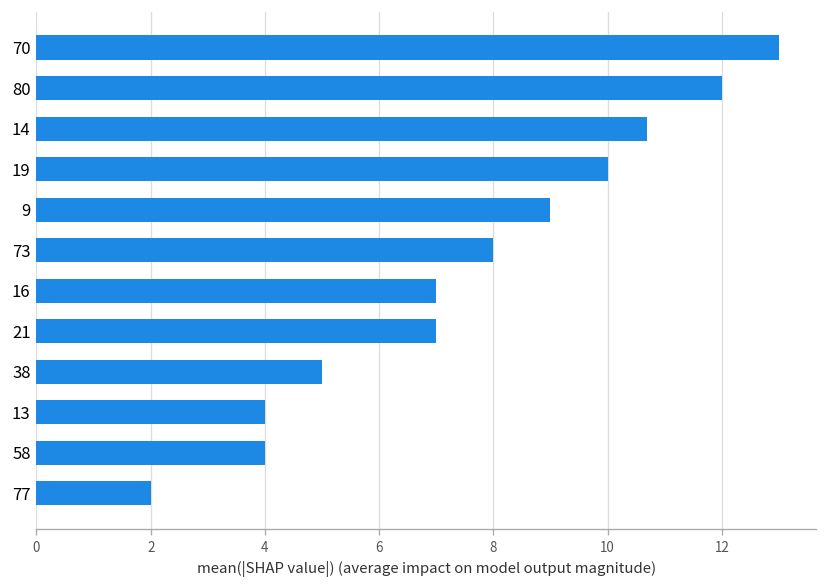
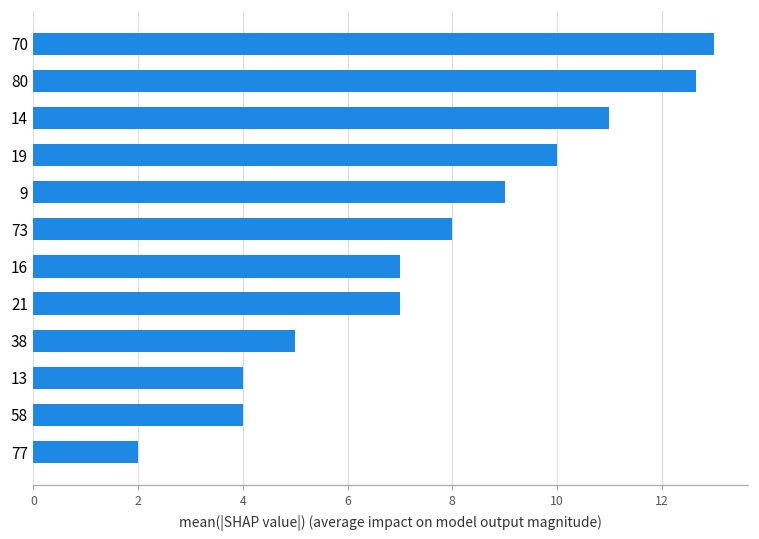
  {
    "70": 13.0,
-   "80": 12.0,
-   "14": 10.7,
+   "80": 12.7,
+   "14": 11.0,
    "19": 10.0,
    "9": 9.0,
    "73": 8.0,
    "16": 7.0,
    "21": 7.0,
    "38": 5.0,
    "13": 4.0,
    "58": 4.0,
    "77": 2.0
  }
